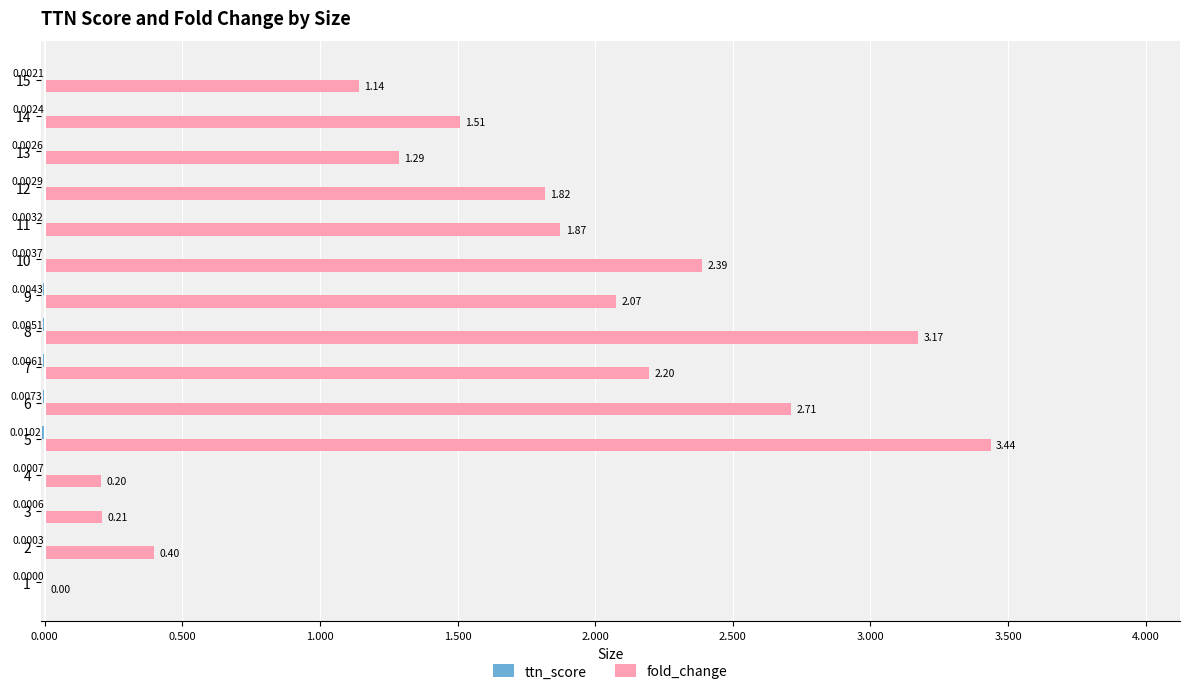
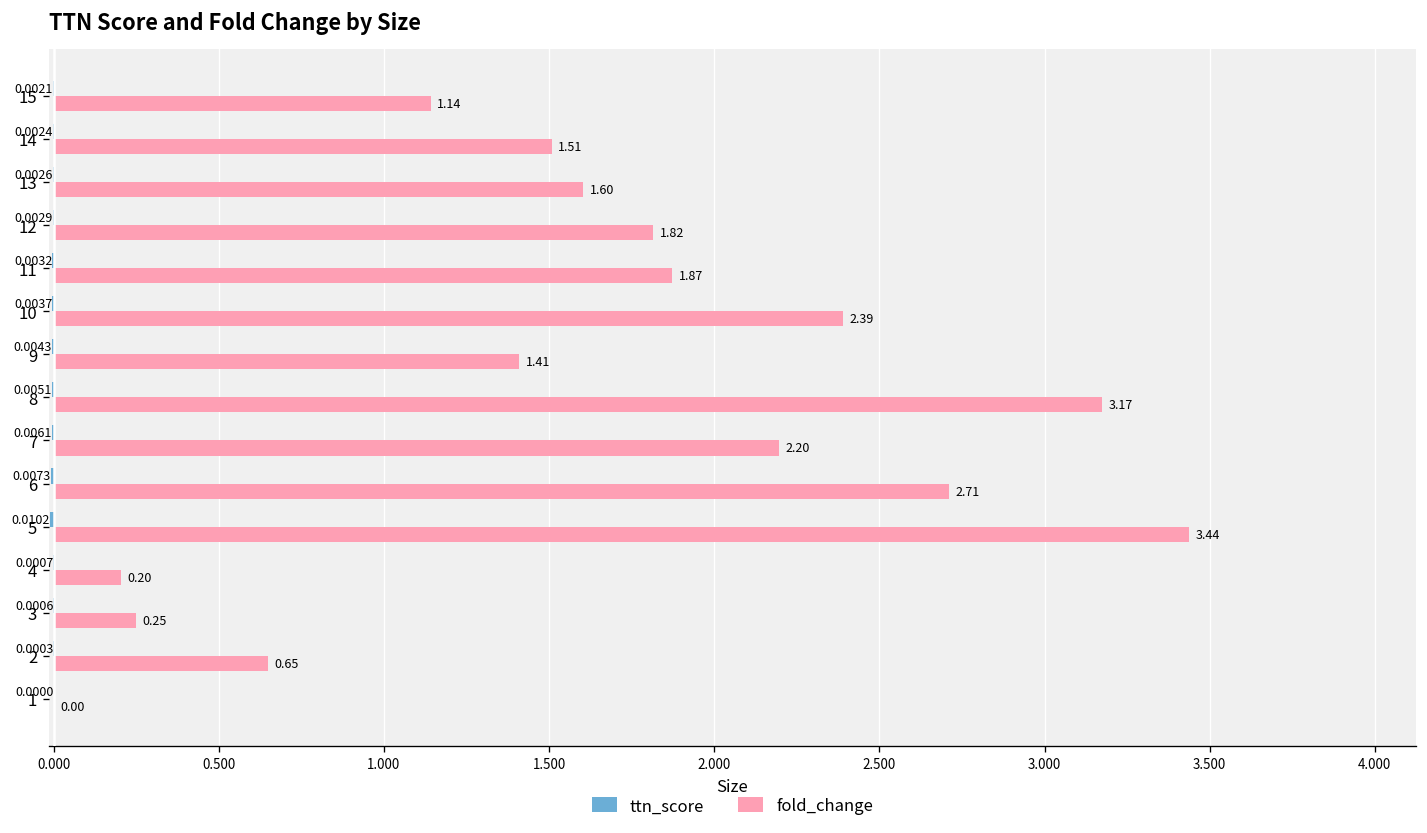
  {
    "ttn_score": {
      "1": 0.0000
    },
    "fold_change": {
      "15": 1.14,
      "14": 1.51,
-     "13": 1.29,
+     "13": 1.60,
      "12": 1.82,
      "11": 1.87,
      "10": 2.39,
-     "9": 2.07,
+     "9": 1.41,
      "8": 3.17,
      "7": 2.20,
      "6": 2.71,
      "5": 3.44,
      "4": 0.20,
-     "3": 0.21,
-     "2": 0.40,
+     "3": 0.25,
+     "2": 0.65,
      "1": 0.00
    }
  }
